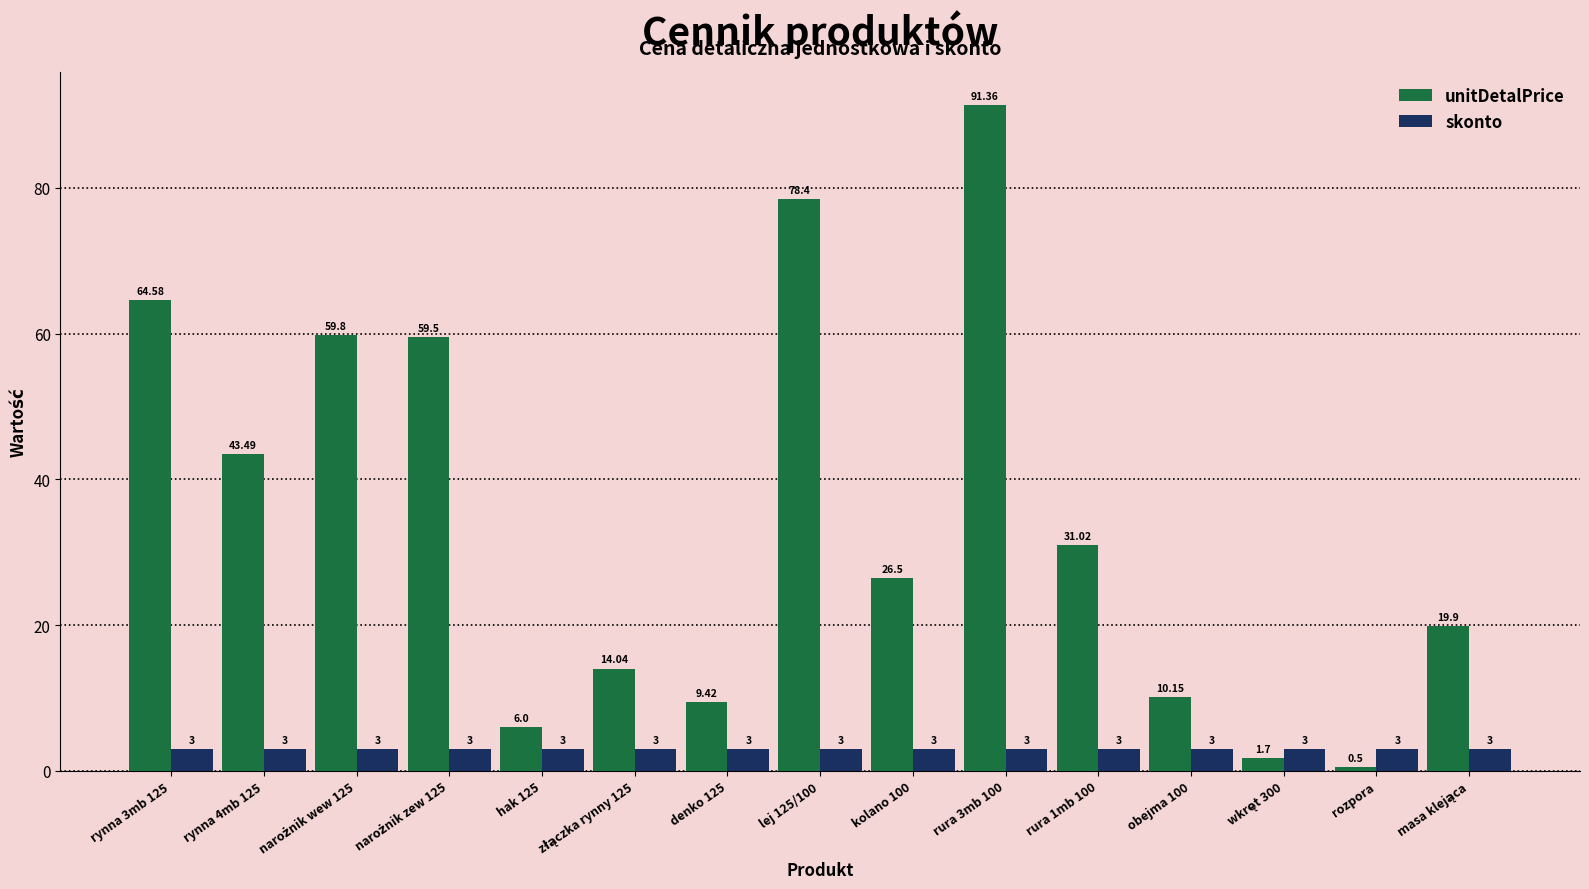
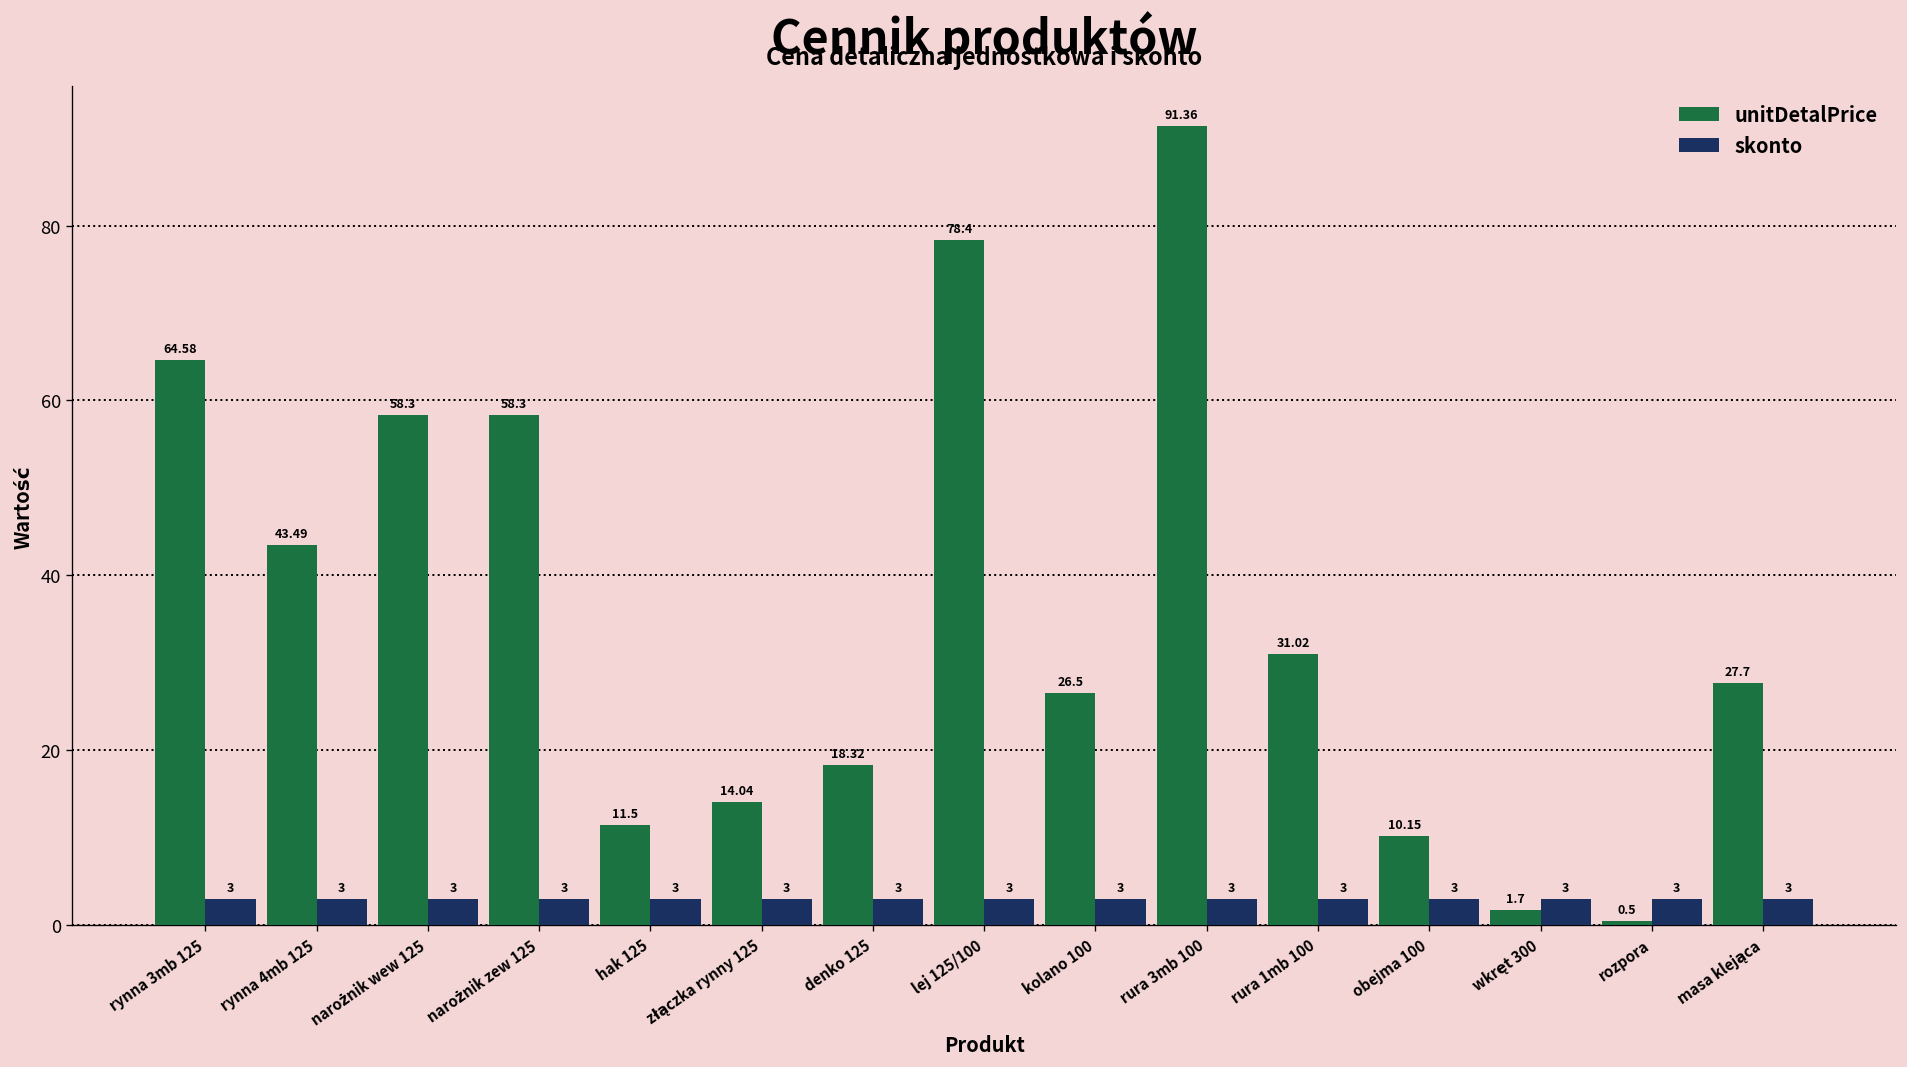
  {
    "unitDetalPrice": {
      "rynna 3mb 125": 64.58,
      "rynna 4mb 125": 43.49,
-     "narożnik wew 125": 59.8,
-     "narożnik zew 125": 59.5,
-     "hak 125": 6.0,
+     "narożnik wew 125": 58.3,
+     "narożnik zew 125": 58.3,
+     "hak 125": 11.5,
      "złączka rynny 125": 14.04,
-     "denko 125": 9.42,
+     "denko 125": 18.32,
      "lej 125/100": 78.4,
      "kolano 100": 26.5,
      "rura 3mb 100": 91.36,
      "rura 1mb 100": 31.02,
      "obejma 100": 10.15,
      "wkręt 300": 1.7,
      "rozpora": 0.5,
-     "masa klejąca": 19.9
+     "masa klejąca": 27.7
    },
    "skonto": {
      "rynna 3mb 125": 3,
      "rynna 4mb 125": 3,
      "narożnik wew 125": 3,
      "narożnik zew 125": 3,
      "hak 125": 3,
      "złączka rynny 125": 3,
      "denko 125": 3,
      "lej 125/100": 3,
      "kolano 100": 3,
      "rura 3mb 100": 3,
      "rura 1mb 100": 3,
      "obejma 100": 3,
      "wkręt 300": 3,
      "rozpora": 3,
      "masa klejąca": 3
    }
  }
